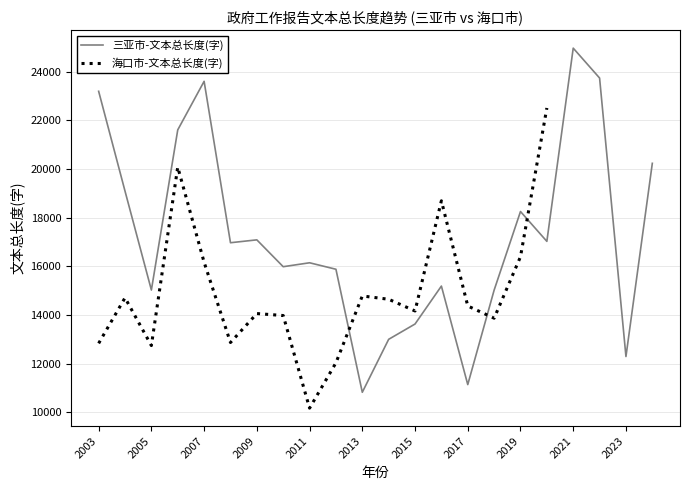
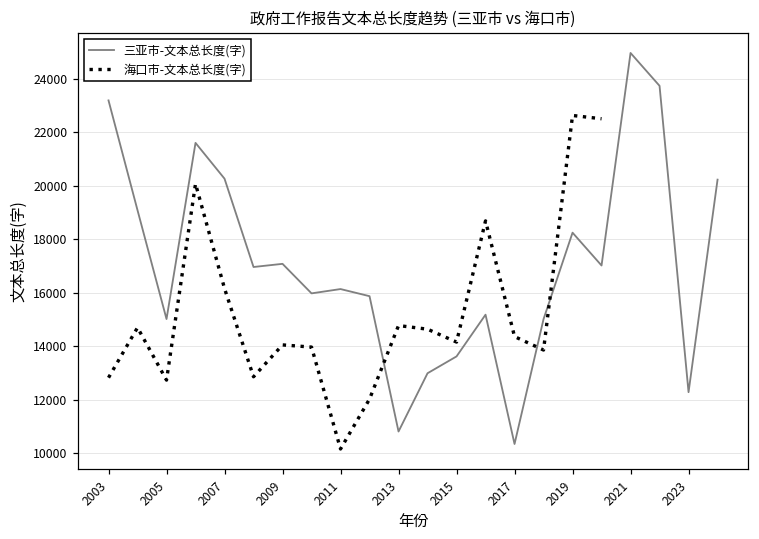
  {
    "三亚市-文本总长度(字)": {
      "2003": 23200,
      "2005": 15000,
-     "2007": 23600,
+     "2007": 20300,
      "2009": 17100,
      "2011": 16100,
      "2013": 10800,
      "2015": 13600,
-     "2017": 11100,
+     "2017": 10400,
      "2019": 18200,
      "2021": 25000,
      "2023": 12300
    },
    "海口市-文本总长度(字)": {
      "2003": 12800,
      "2005": 12700,
      "2007": 16200,
      "2009": 14100,
      "2011": 10200,
      "2013": 14800,
      "2015": 14200,
      "2017": 14400,
-     "2019": 16400
+     "2019": 22600
    }
  }
